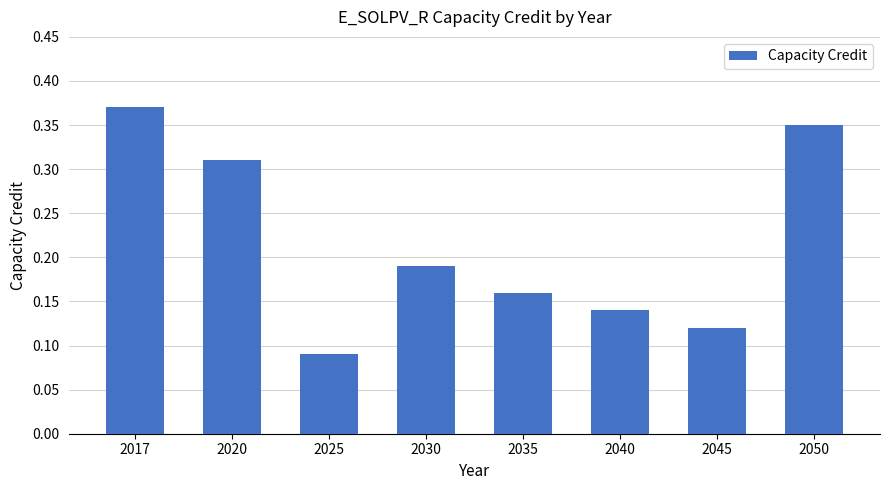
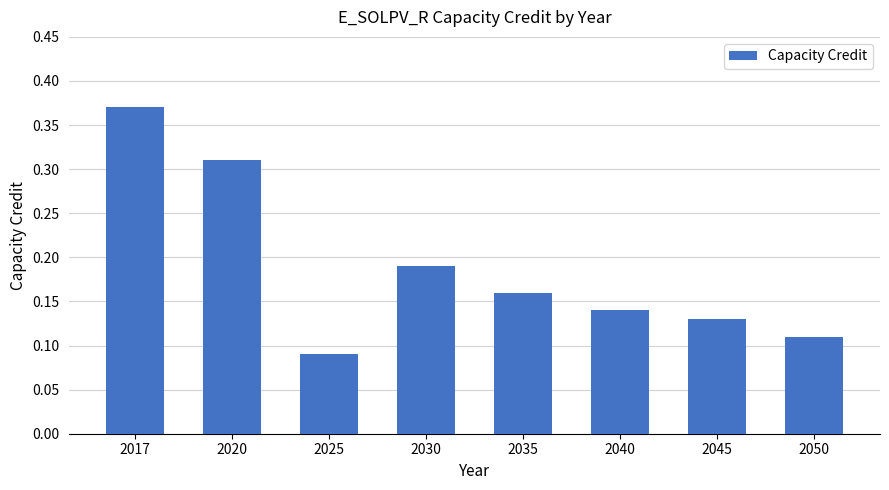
  {
    "2017": 0.37,
    "2020": 0.31,
    "2025": 0.09,
    "2030": 0.19,
    "2035": 0.16,
    "2040": 0.14,
-   "2045": 0.12,
-   "2050": 0.35
+   "2045": 0.13,
+   "2050": 0.11
  }
